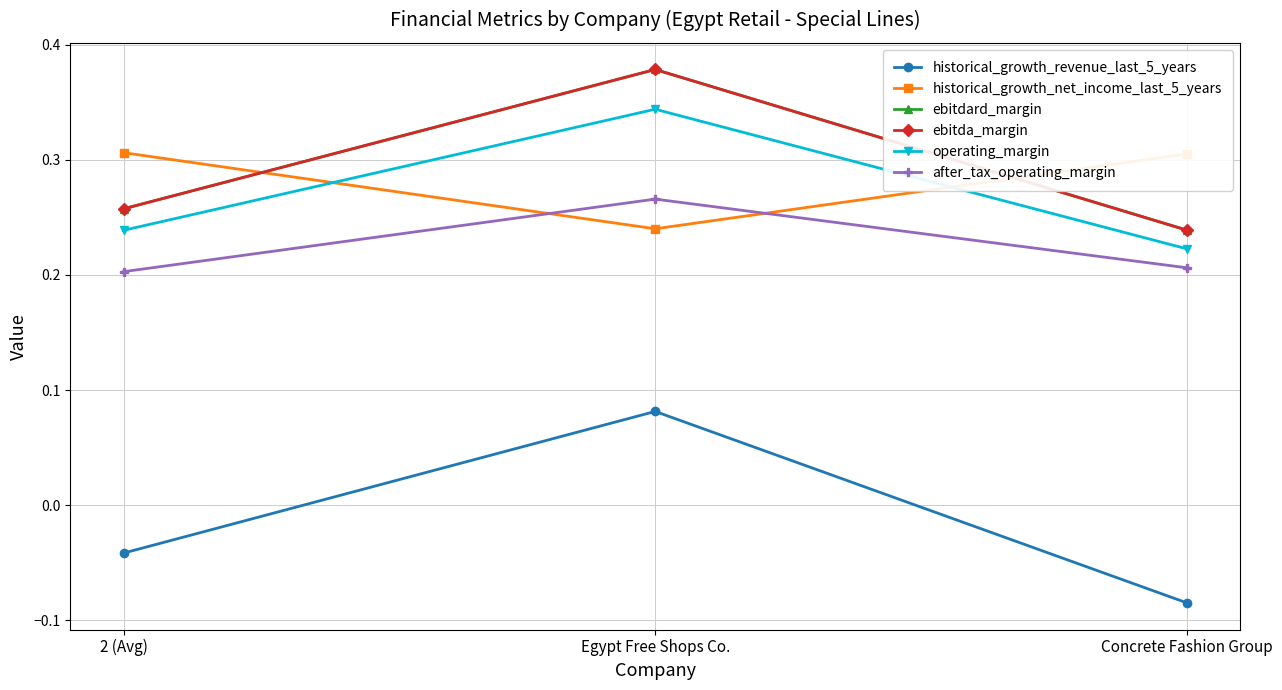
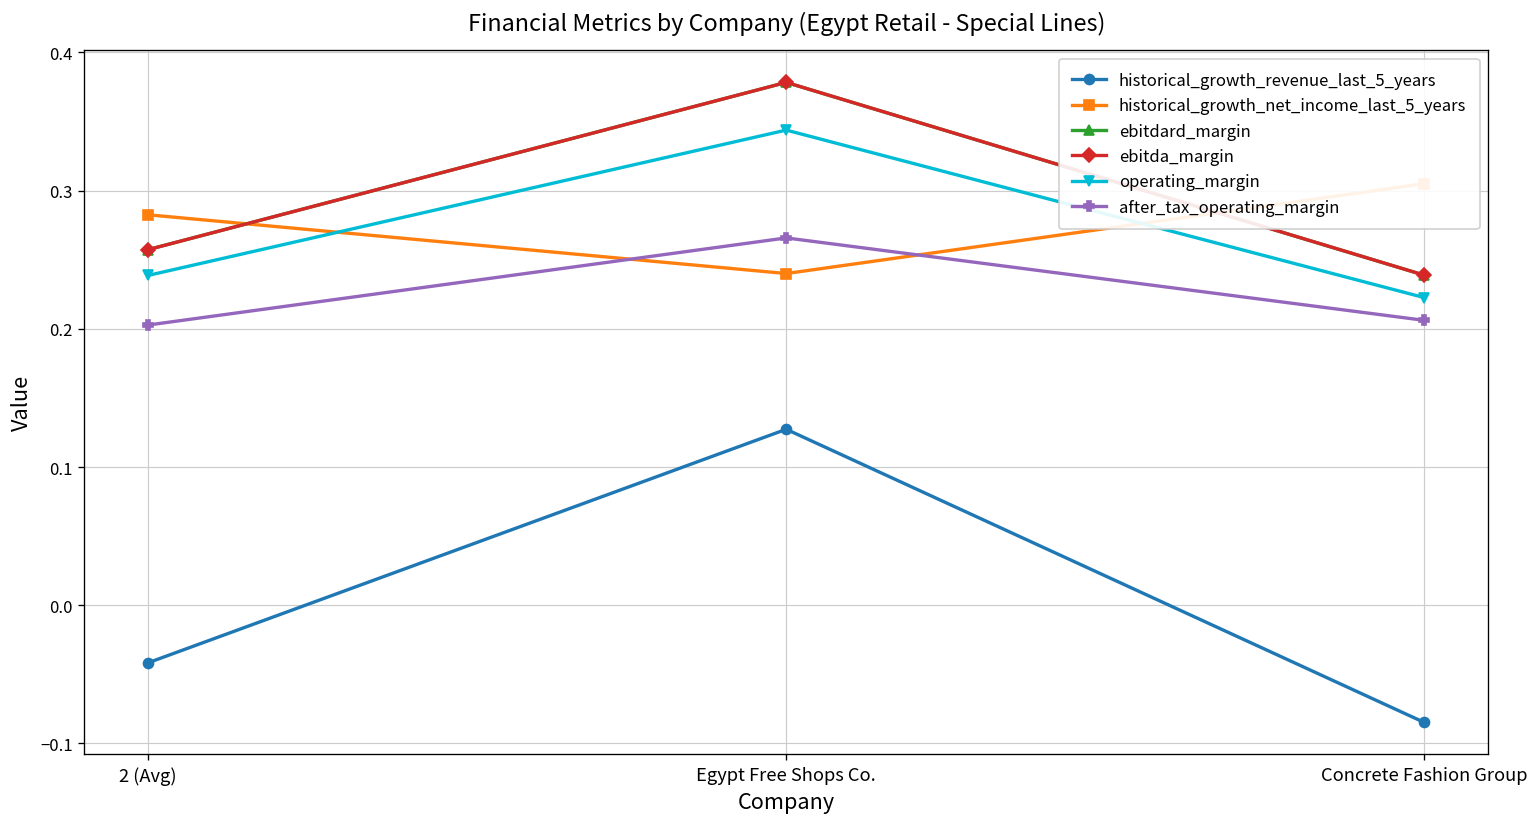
  {
    "historical_growth_revenue_last_5_years": {
      "2 (Avg)": -0.042,
-     "Egypt Free Shops Co.": 0.081,
+     "Egypt Free Shops Co.": 0.127,
      "Concrete Fashion Group": -0.085
    },
    "historical_growth_net_income_last_5_years": {
-     "2 (Avg)": 0.306,
+     "2 (Avg)": 0.283,
      "Egypt Free Shops Co.": 0.240
    },
    "ebitda_margin": {
      "2 (Avg)": 0.257,
      "Egypt Free Shops Co.": 0.378,
      "Concrete Fashion Group": 0.239
    },
    "operating_margin": {
      "2 (Avg)": 0.239,
      "Egypt Free Shops Co.": 0.344,
      "Concrete Fashion Group": 0.223
    },
    "after_tax_operating_margin": {
      "2 (Avg)": 0.203,
      "Egypt Free Shops Co.": 0.266,
      "Concrete Fashion Group": 0.206
    }
  }
